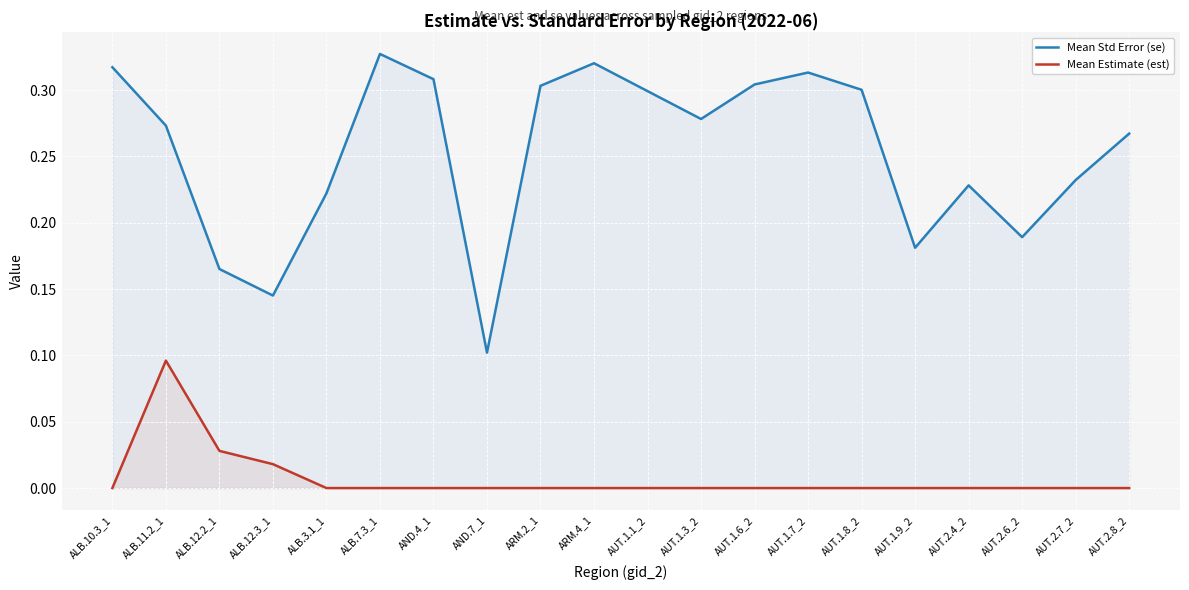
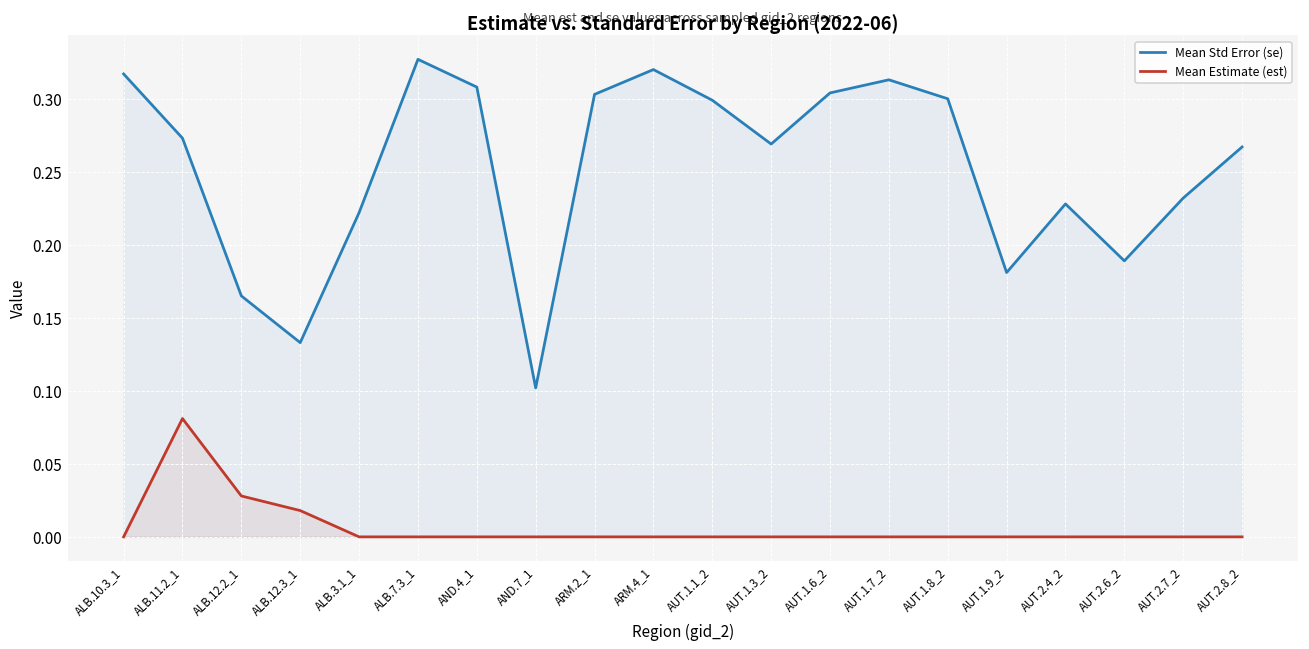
  {
    "Mean Std Error (se)": {
      "ALB.10.3_1": 0.317,
      "ALB.11.2_1": 0.273,
      "ALB.12.2_1": 0.165,
-     "ALB.12.3_1": 0.145,
+     "ALB.12.3_1": 0.133,
      "ALB.3.1_1": 0.222,
      "ALB.7.3_1": 0.327,
      "AND.4_1": 0.308,
      "AND.7_1": 0.102,
      "ARM.2_1": 0.303,
      "ARM.4_1": 0.320,
      "AUT.1.1_2": 0.299,
-     "AUT.1.3_2": 0.278,
+     "AUT.1.3_2": 0.269,
      "AUT.1.6_2": 0.304,
      "AUT.1.7_2": 0.313,
      "AUT.1.8_2": 0.300,
      "AUT.1.9_2": 0.181,
      "AUT.2.4_2": 0.228,
      "AUT.2.6_2": 0.189,
      "AUT.2.7_2": 0.232,
      "AUT.2.8_2": 0.267
    },
    "Mean Estimate (est)": {
      "ALB.10.3_1": 0.000,
-     "ALB.11.2_1": 0.096,
+     "ALB.11.2_1": 0.081,
      "ALB.12.2_1": 0.028,
      "ALB.12.3_1": 0.018,
      "ALB.3.1_1": 0.000,
      "ALB.7.3_1": 0.000,
      "AND.4_1": 0.000,
      "AND.7_1": 0.000,
      "ARM.2_1": 0.000,
      "ARM.4_1": 0.000,
      "AUT.1.1_2": 0.000,
      "AUT.1.3_2": 0.000,
      "AUT.1.6_2": 0.000,
      "AUT.1.7_2": 0.000,
      "AUT.1.8_2": 0.000,
      "AUT.1.9_2": 0.000,
      "AUT.2.4_2": 0.000,
      "AUT.2.6_2": 0.000,
      "AUT.2.7_2": 0.000,
      "AUT.2.8_2": 0.000
    }
  }
